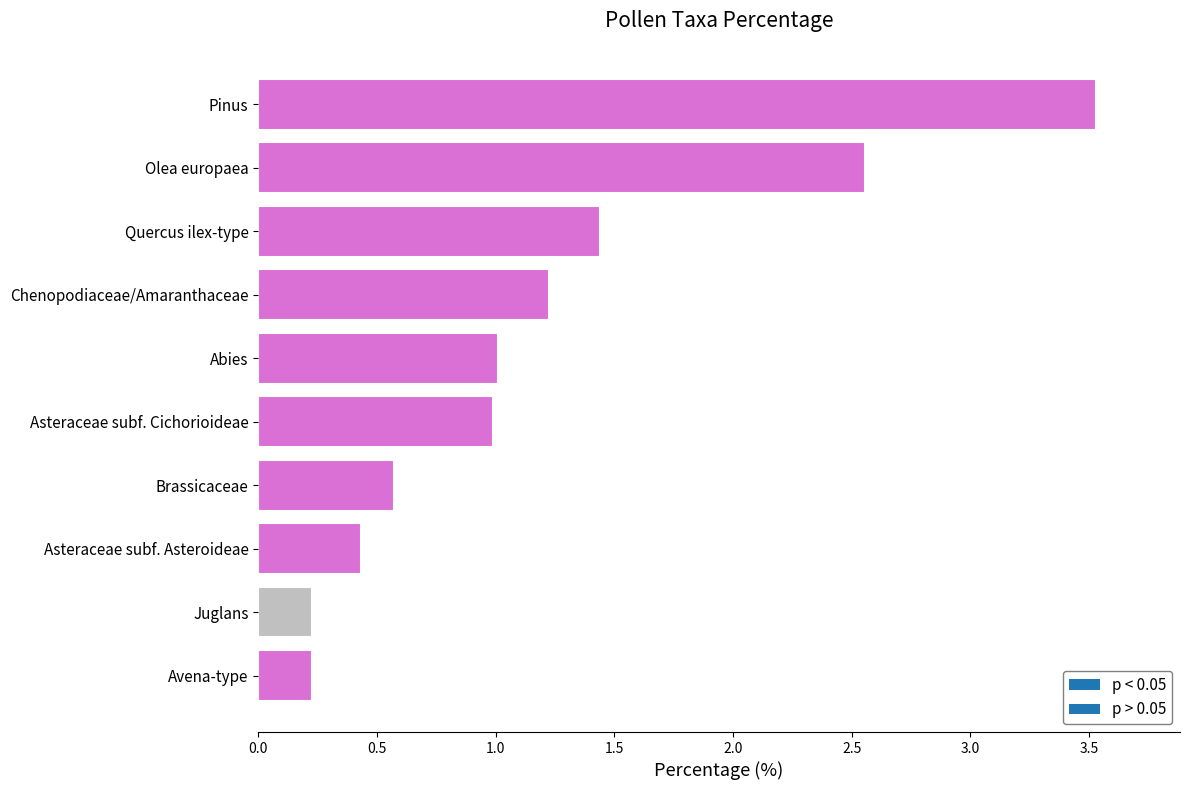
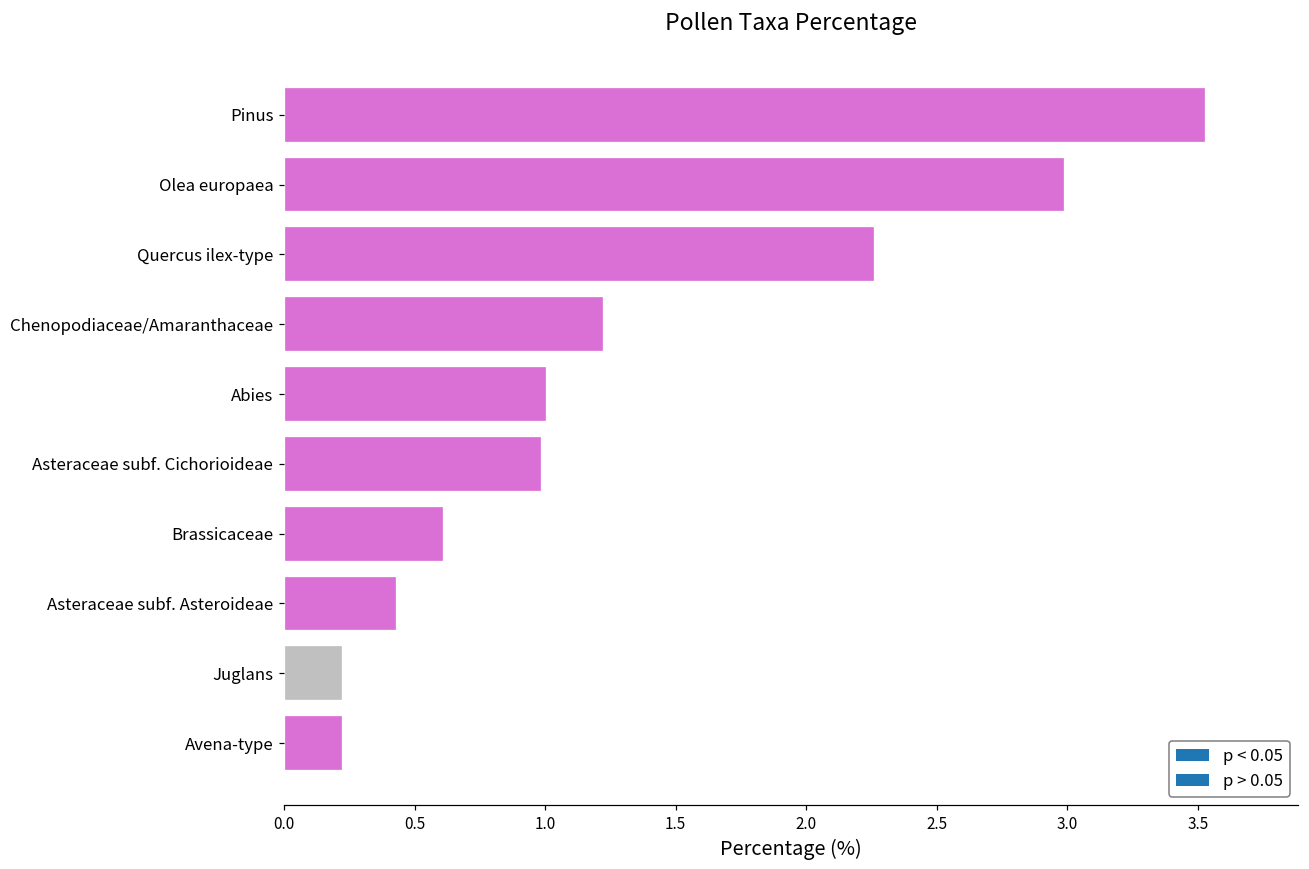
  {
    "Pinus": 3.53,
-   "Olea europaea": 2.56,
-   "Quercus ilex-type": 1.44,
+   "Olea europaea": 2.99,
+   "Quercus ilex-type": 2.26,
    "Chenopodiaceae/Amaranthaceae": 1.22,
    "Abies": 1.01,
    "Asteraceae subf. Cichorioideae": 0.99,
-   "Brassicaceae": 0.57,
+   "Brassicaceae": 0.61,
    "Asteraceae subf. Asteroideae": 0.43,
    "Juglans": 0.23,
    "Avena-type": 0.23
  }
